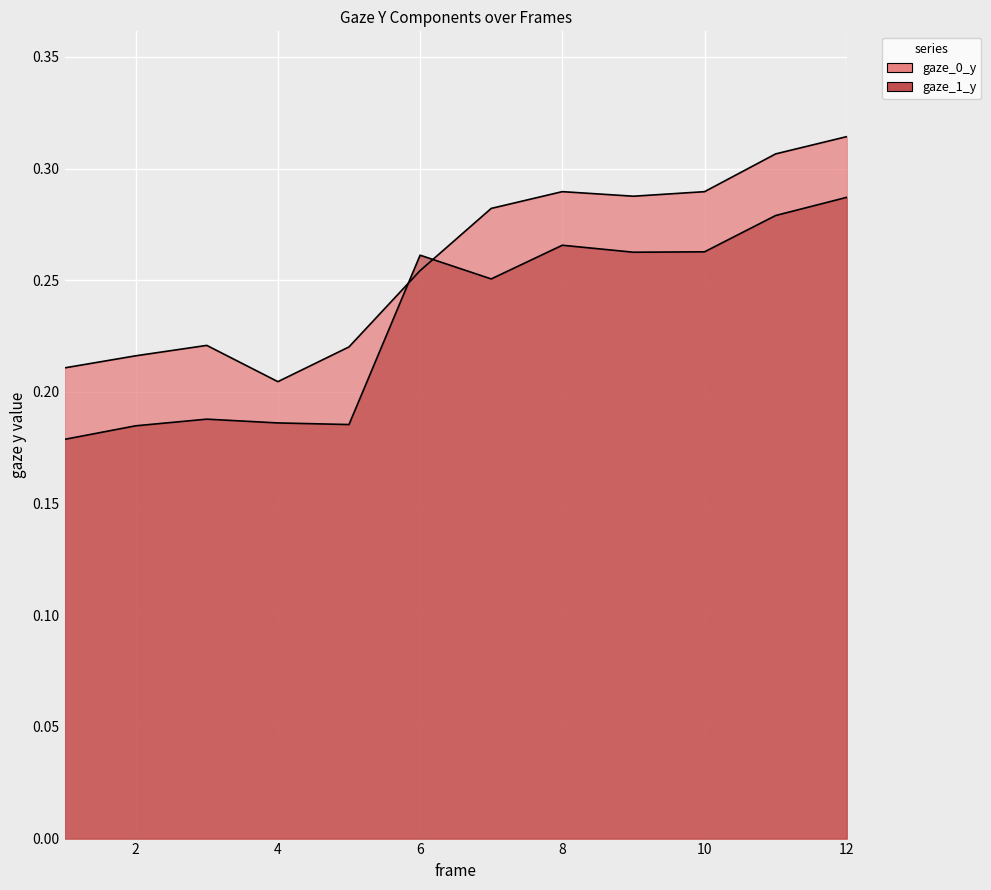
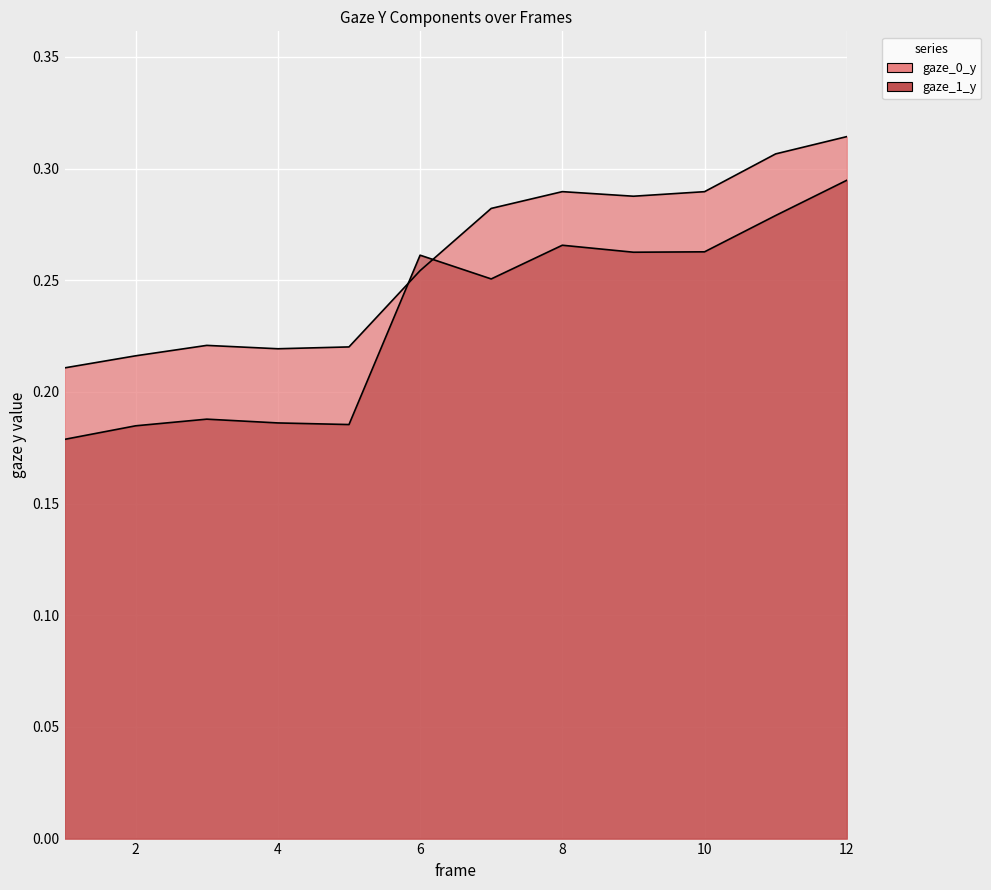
  {
    "gaze_0_y": {
      "2": 0.216,
-     "4": 0.205,
+     "4": 0.219,
      "6": 0.254,
      "8": 0.290,
      "10": 0.290,
      "12": 0.314
    },
    "gaze_1_y": {
      "2": 0.185,
      "4": 0.186,
      "6": 0.261,
      "8": 0.266,
      "10": 0.263,
-     "12": 0.287
+     "12": 0.295
    }
  }
